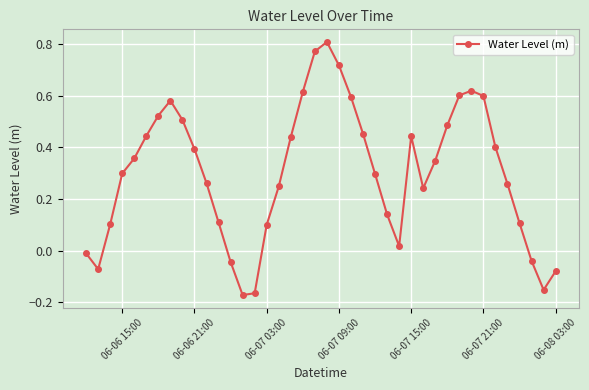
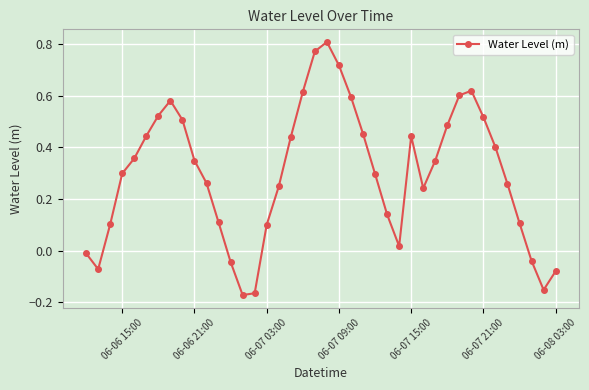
  {
    "06-06 15:00": 0.30,
-   "06-06 21:00": 0.39,
+   "06-06 21:00": 0.35,
    "06-07 03:00": 0.10,
    "06-07 09:00": 0.72,
    "06-07 15:00": 0.44,
-   "06-07 21:00": 0.60,
+   "06-07 21:00": 0.52,
    "06-08 03:00": -0.08
  }
